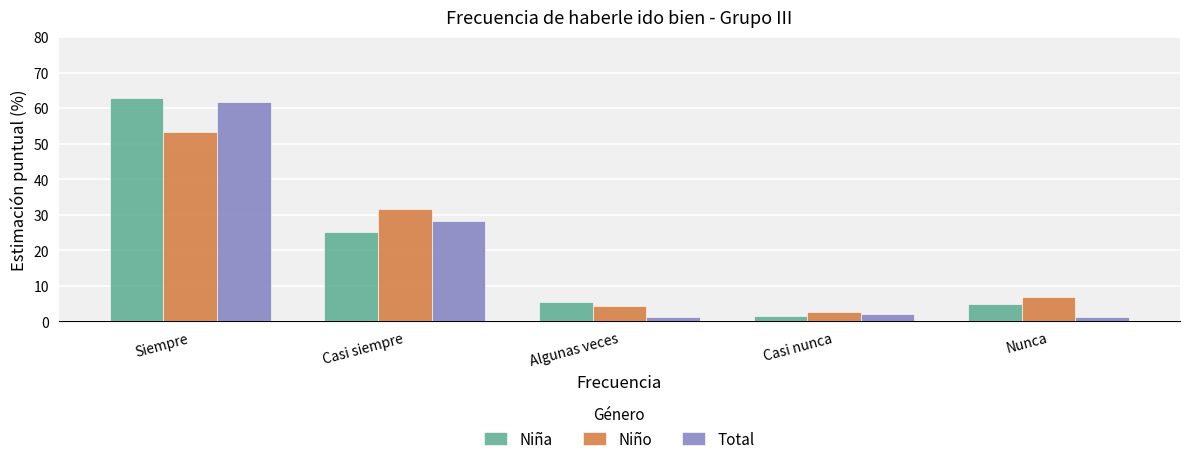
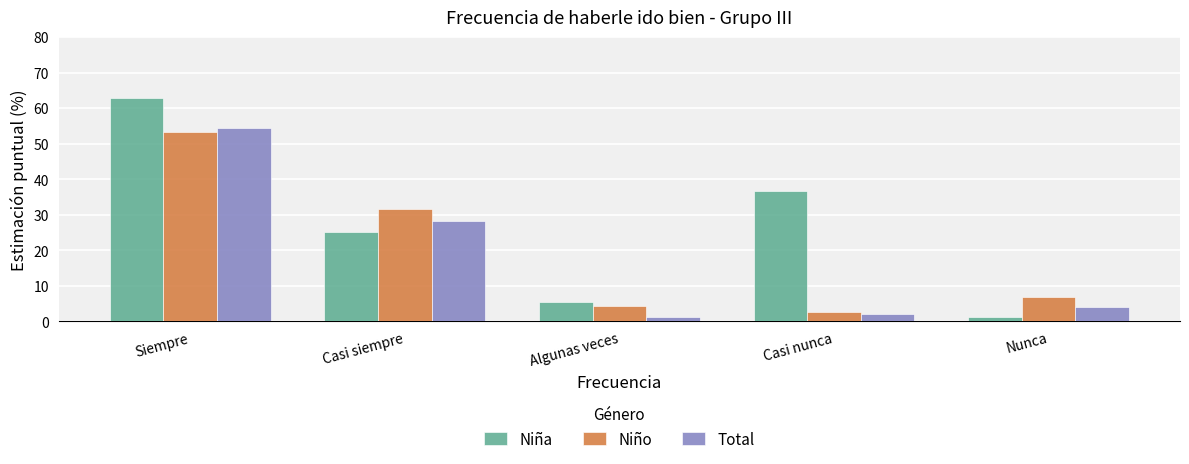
  {
    "Niña": {
      "Siempre": 63,
      "Casi siempre": 25,
      "Algunas veces": 5,
-     "Casi nunca": 2,
-     "Nunca": 5
+     "Casi nunca": 37,
+     "Nunca": 1
    },
    "Niño": {
      "Siempre": 53,
      "Casi siempre": 32,
      "Algunas veces": 4,
      "Casi nunca": 3,
      "Nunca": 7
    },
    "Total": {
-     "Siempre": 62,
+     "Siempre": 54,
      "Casi siempre": 28,
      "Algunas veces": 1,
      "Casi nunca": 2,
-     "Nunca": 1
+     "Nunca": 4
    }
  }
